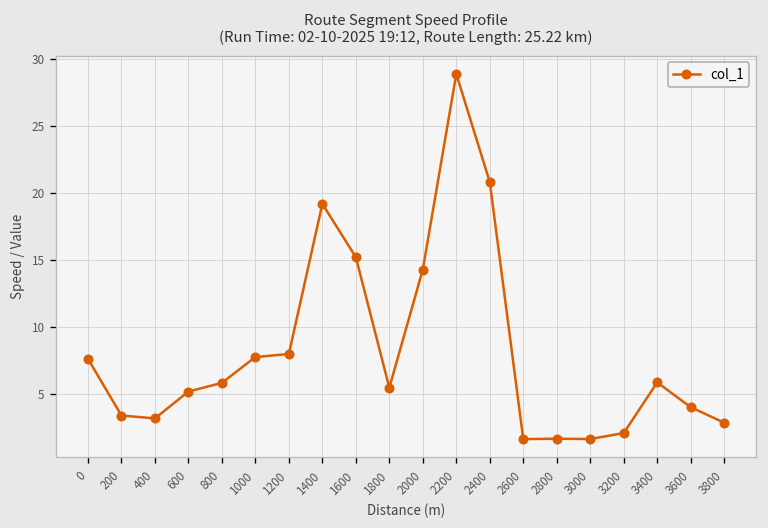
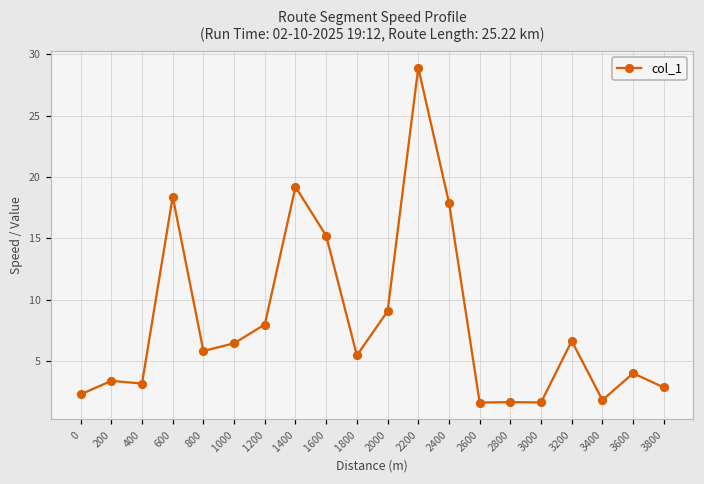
  {
-   "0": 7.6,
+   "0": 2.3,
    "200": 3.4,
    "400": 3.2,
-   "600": 5.2,
+   "600": 18.4,
    "800": 5.8,
-   "1000": 7.8,
+   "1000": 6.4,
    "1200": 8.0,
    "1400": 19.2,
    "1600": 15.2,
    "1800": 5.5,
-   "2000": 14.3,
+   "2000": 9.1,
    "2200": 28.9,
-   "2400": 20.8,
+   "2400": 17.9,
    "2600": 1.6,
    "2800": 1.7,
    "3000": 1.6,
-   "3200": 2.1,
-   "3400": 5.9,
+   "3200": 6.6,
+   "3400": 1.8,
    "3600": 4.0,
    "3800": 2.8
  }
